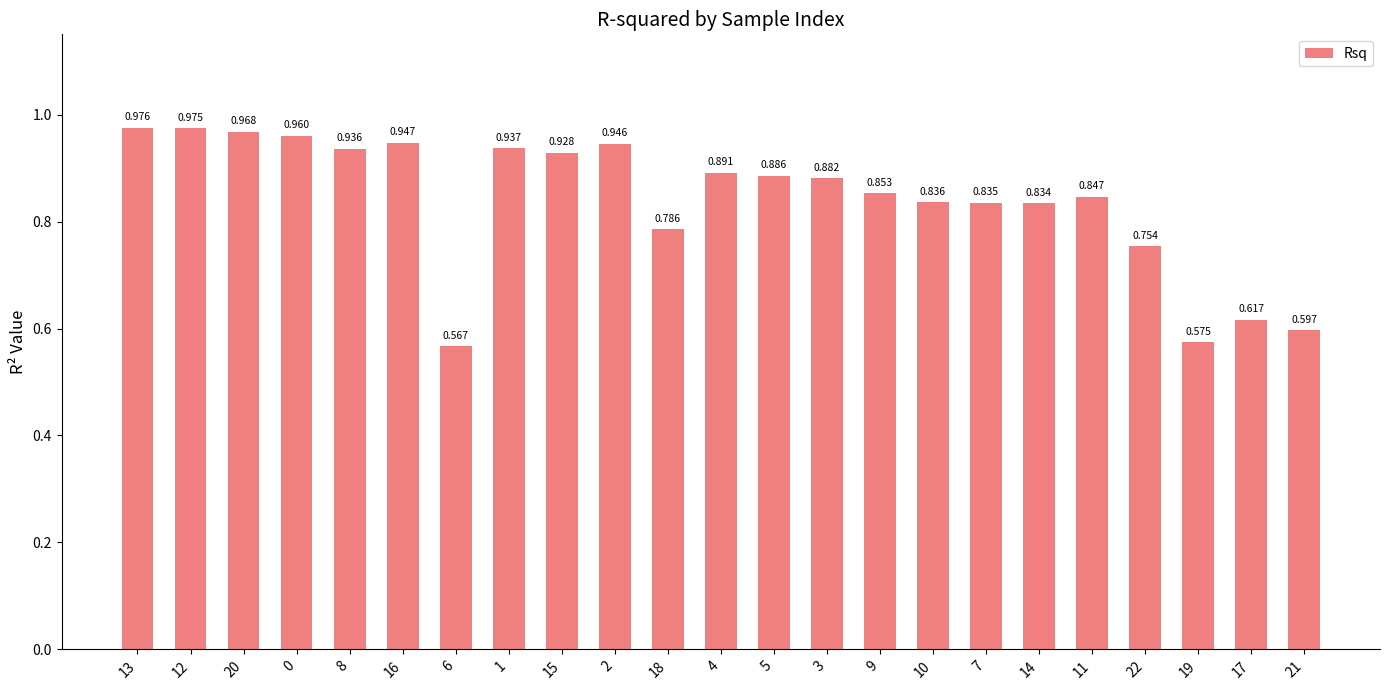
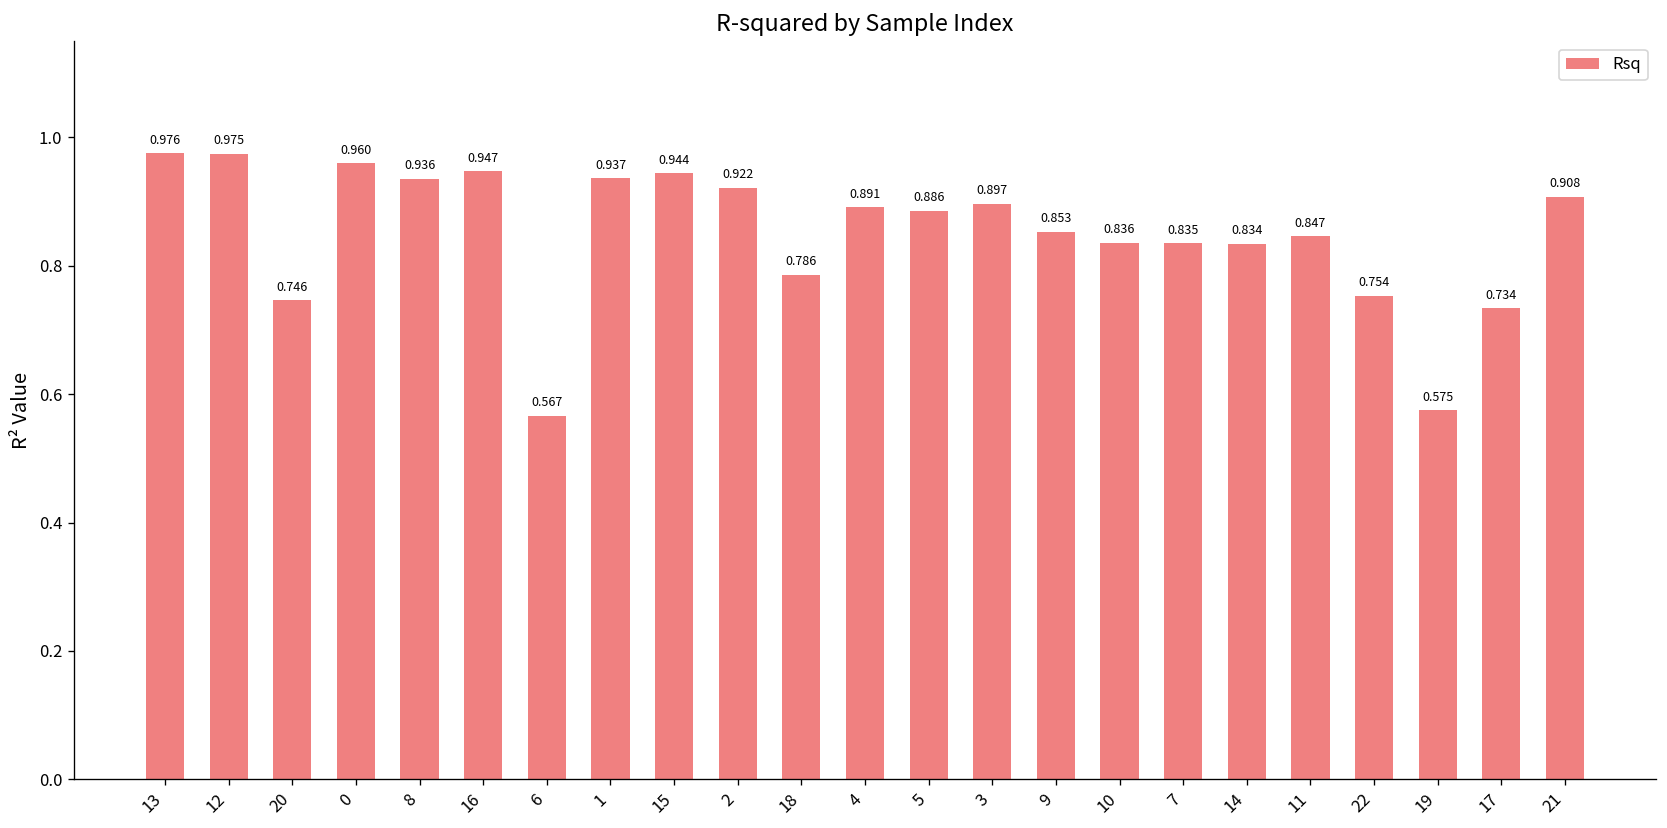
  {
    "13": 0.976,
    "12": 0.975,
-   "20": 0.968,
+   "20": 0.746,
    "0": 0.960,
    "8": 0.936,
    "16": 0.947,
    "6": 0.567,
    "1": 0.937,
-   "15": 0.928,
-   "2": 0.946,
+   "15": 0.944,
+   "2": 0.922,
    "18": 0.786,
    "4": 0.891,
    "5": 0.886,
-   "3": 0.882,
+   "3": 0.897,
    "9": 0.853,
    "10": 0.836,
    "7": 0.835,
    "14": 0.834,
    "11": 0.847,
    "22": 0.754,
    "19": 0.575,
-   "17": 0.617,
-   "21": 0.597
+   "17": 0.734,
+   "21": 0.908
  }
